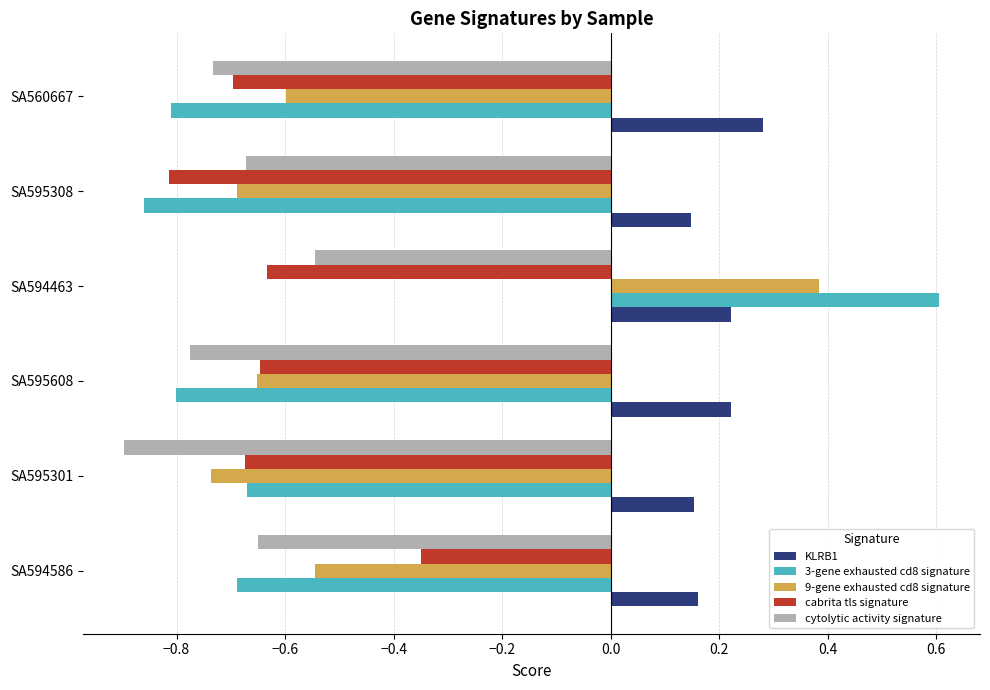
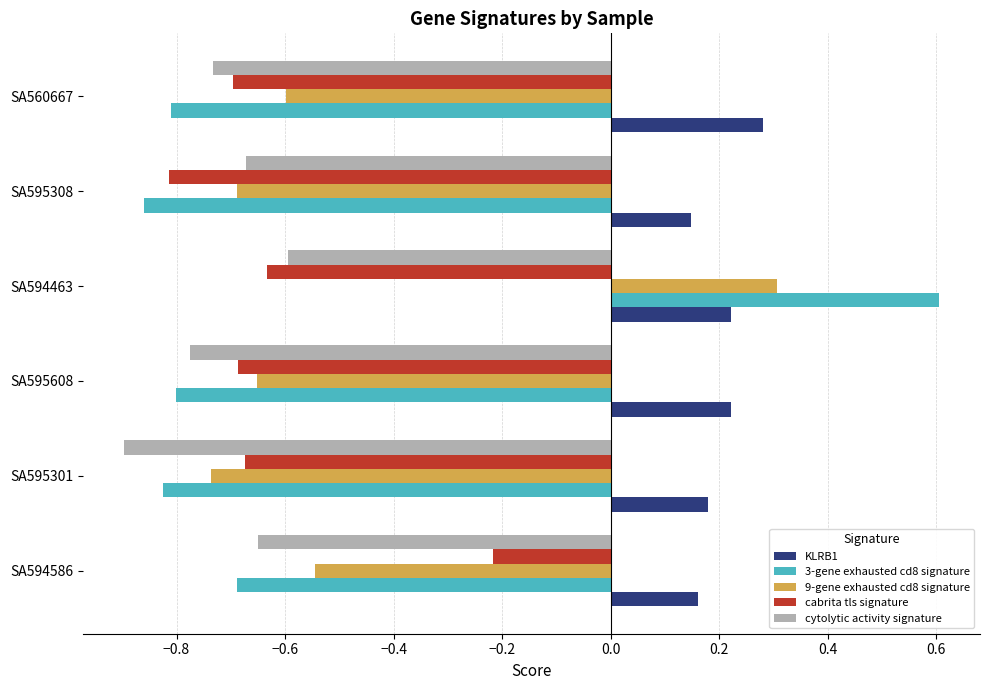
  {
    "KLRB1": {
      "SA560667": 0.28,
      "SA595308": 0.15,
      "SA594463": 0.22,
      "SA595608": 0.22,
-     "SA595301": 0.15,
+     "SA595301": 0.18,
      "SA594586": 0.16
    },
    "3-gene exhausted cd8 signature": {
      "SA560667": -0.81,
      "SA595308": -0.86,
      "SA594463": 0.61,
      "SA595608": -0.80,
-     "SA595301": -0.67,
+     "SA595301": -0.83,
      "SA594586": -0.69
    },
    "9-gene exhausted cd8 signature": {
      "SA560667": -0.60,
      "SA595308": -0.69,
-     "SA594463": 0.38,
+     "SA594463": 0.31,
      "SA595608": -0.65,
      "SA595301": -0.74,
      "SA594586": -0.54
    },
    "cabrita tls signature": {
      "SA560667": -0.70,
      "SA595308": -0.81,
      "SA594463": -0.63,
-     "SA595608": -0.65,
+     "SA595608": -0.69,
      "SA595301": -0.67,
-     "SA594586": -0.35
+     "SA594586": -0.22
    },
    "cytolytic activity signature": {
      "SA560667": -0.73,
      "SA595308": -0.67,
-     "SA594463": -0.54,
+     "SA594463": -0.60,
      "SA595608": -0.78,
      "SA595301": -0.90,
      "SA594586": -0.65
    }
  }
